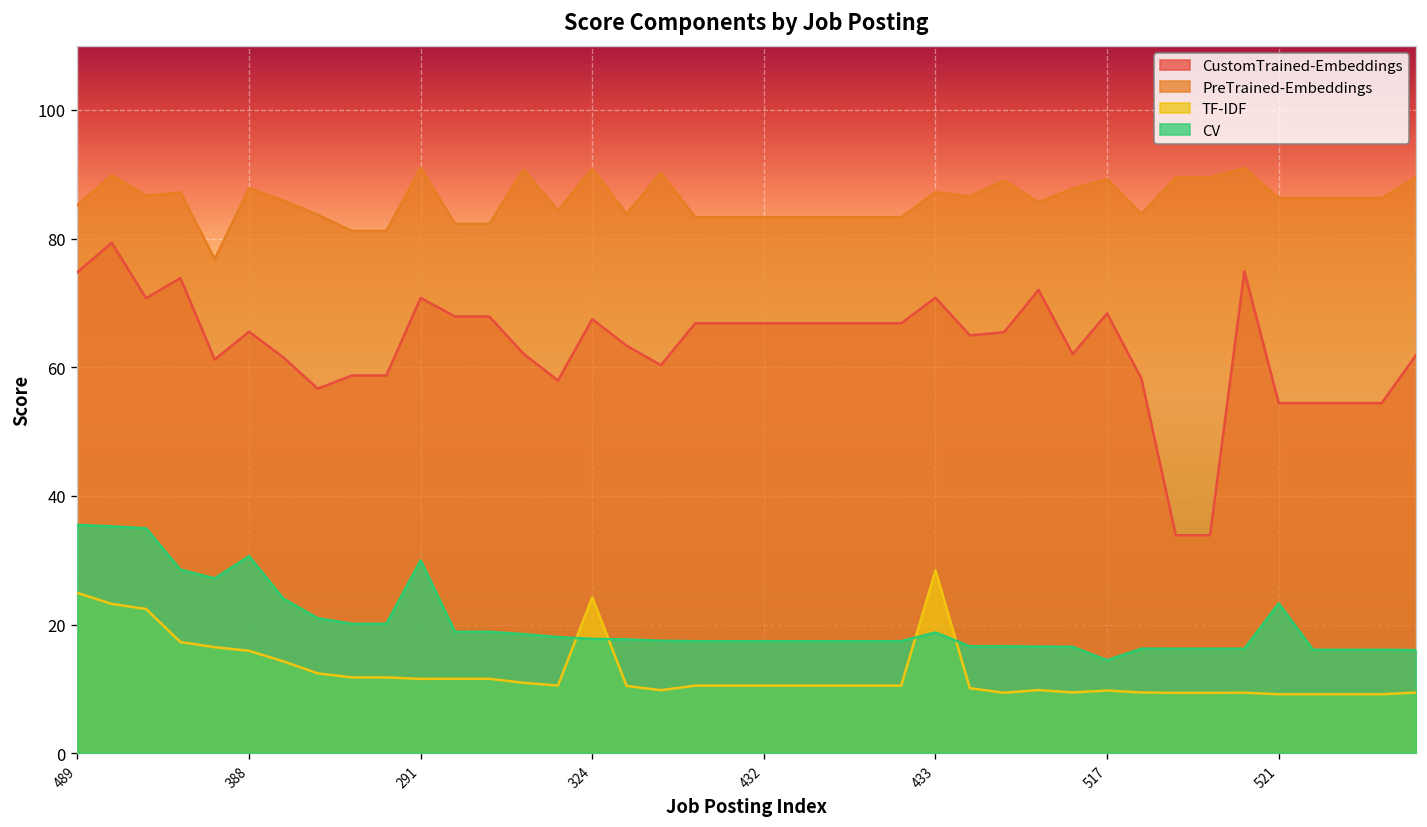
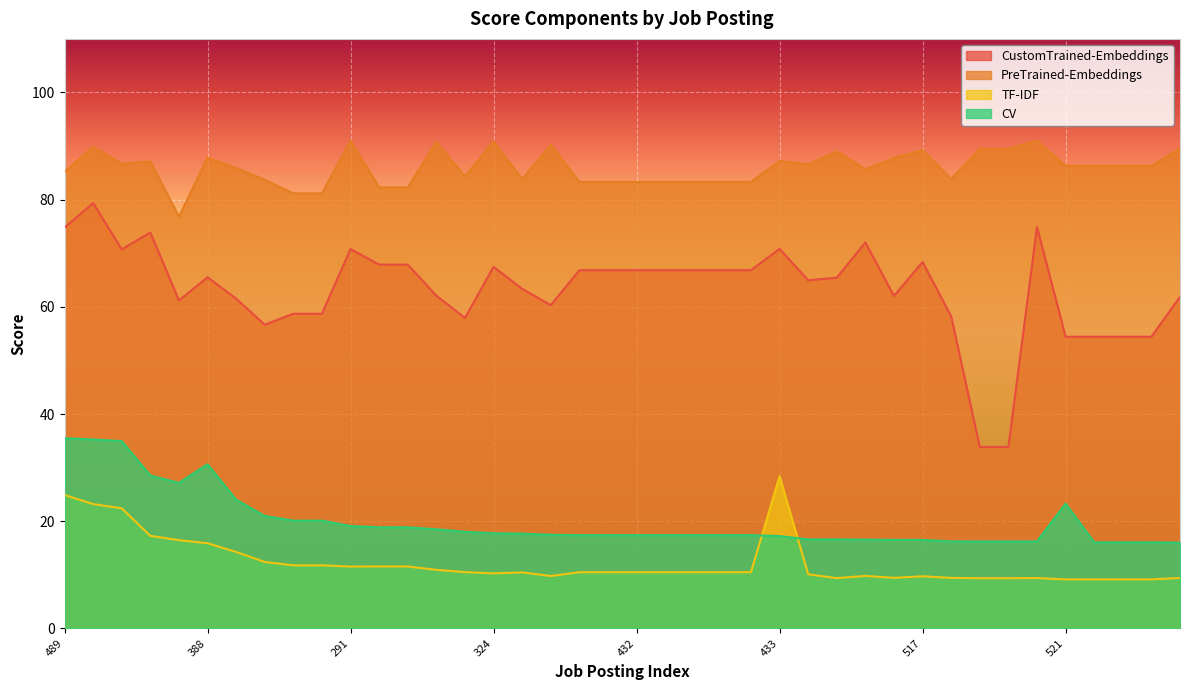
  {
    "TF-IDF": {
      "489": 25,
      "388": 16,
      "291": 12,
-     "324": 24,
+     "324": 10,
      "432": 11,
      "433": 28,
      "517": 10,
      "521": 9
    },
    "CV": {
      "489": 35,
      "388": 31,
-     "291": 30,
+     "291": 19,
      "324": 18,
      "432": 17,
-     "433": 19,
-     "517": 14,
+     "433": 17,
+     "517": 17,
      "521": 23
    }
  }
